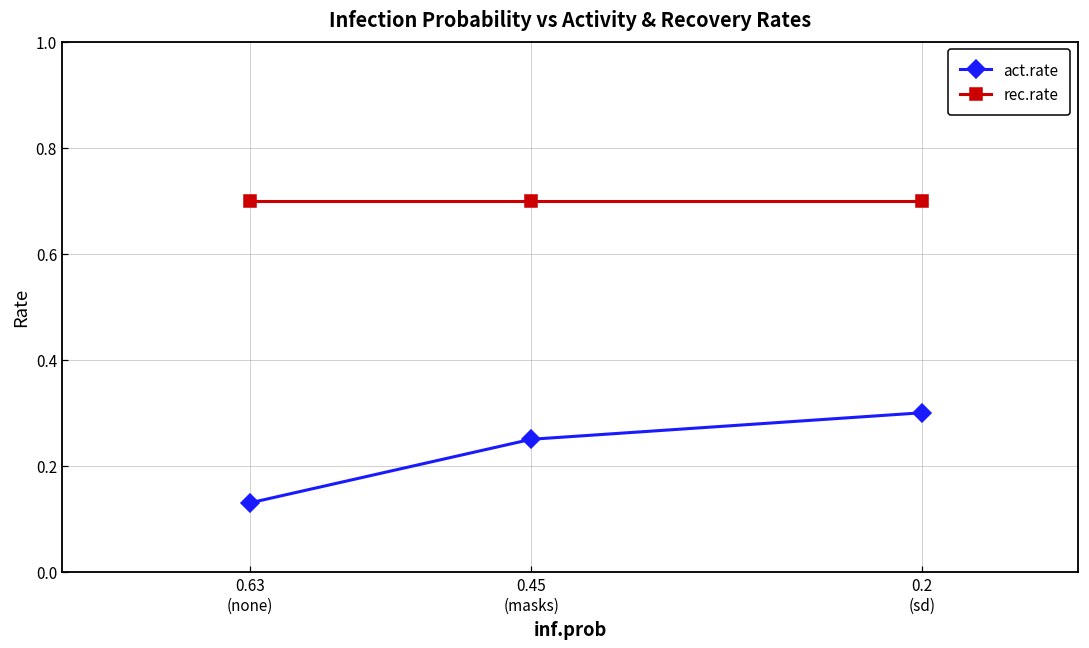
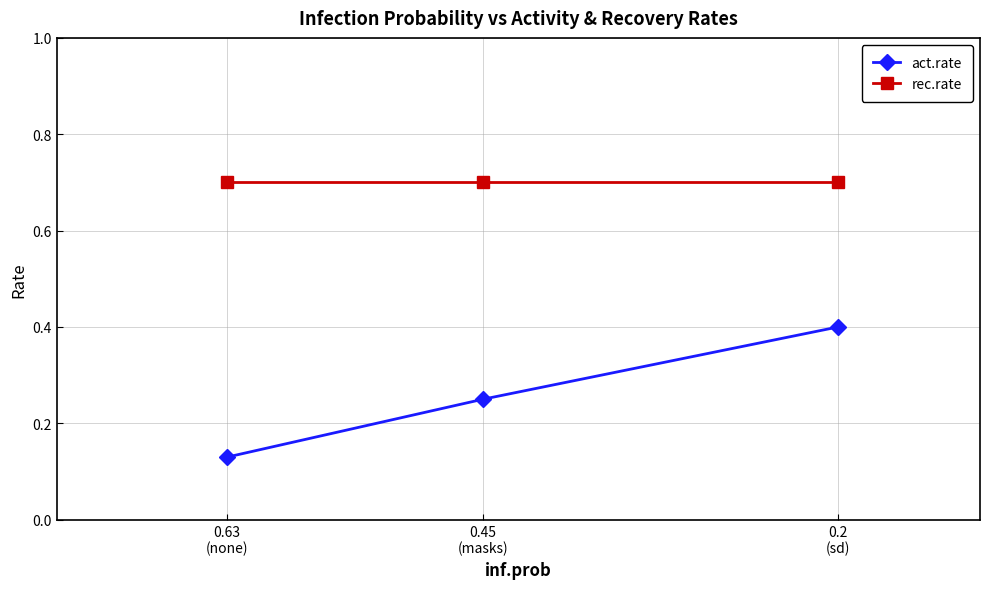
  {
    "act.rate": {
      "0.63 (none)": 0.13,
      "0.45 (masks)": 0.25,
-     "0.2 (sd)": 0.3
+     "0.2 (sd)": 0.4
    },
    "rec.rate": {
      "0.63 (none)": 0.7,
      "0.45 (masks)": 0.7,
      "0.2 (sd)": 0.7
    }
  }
